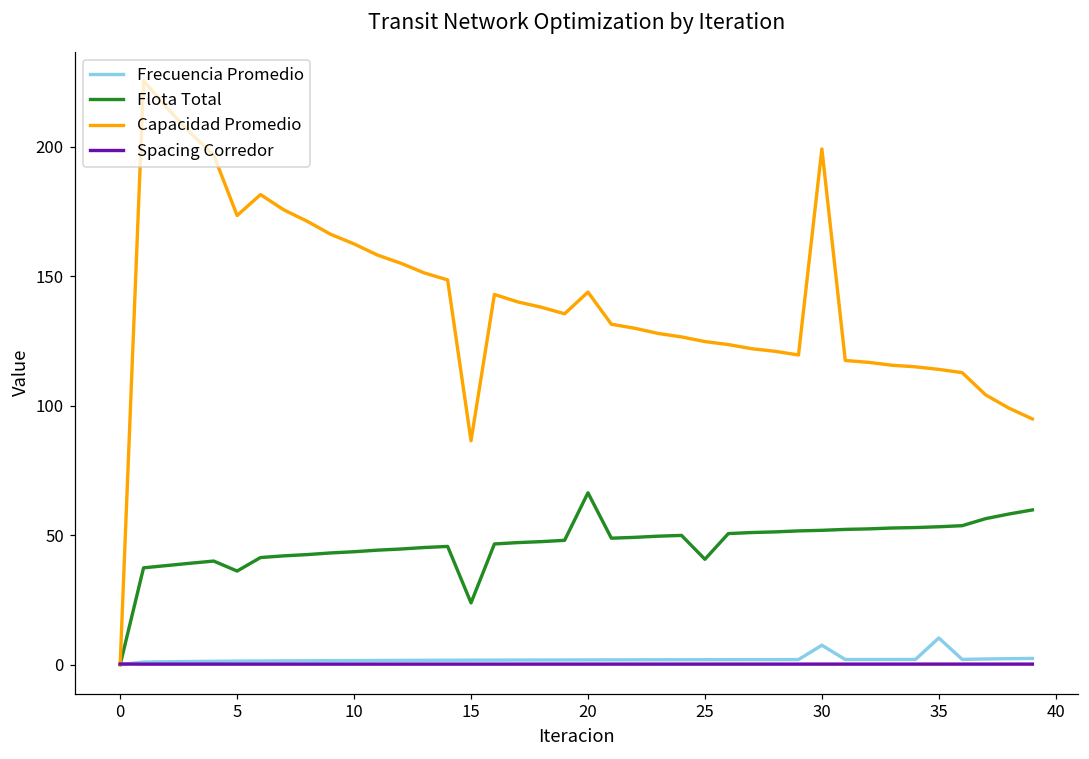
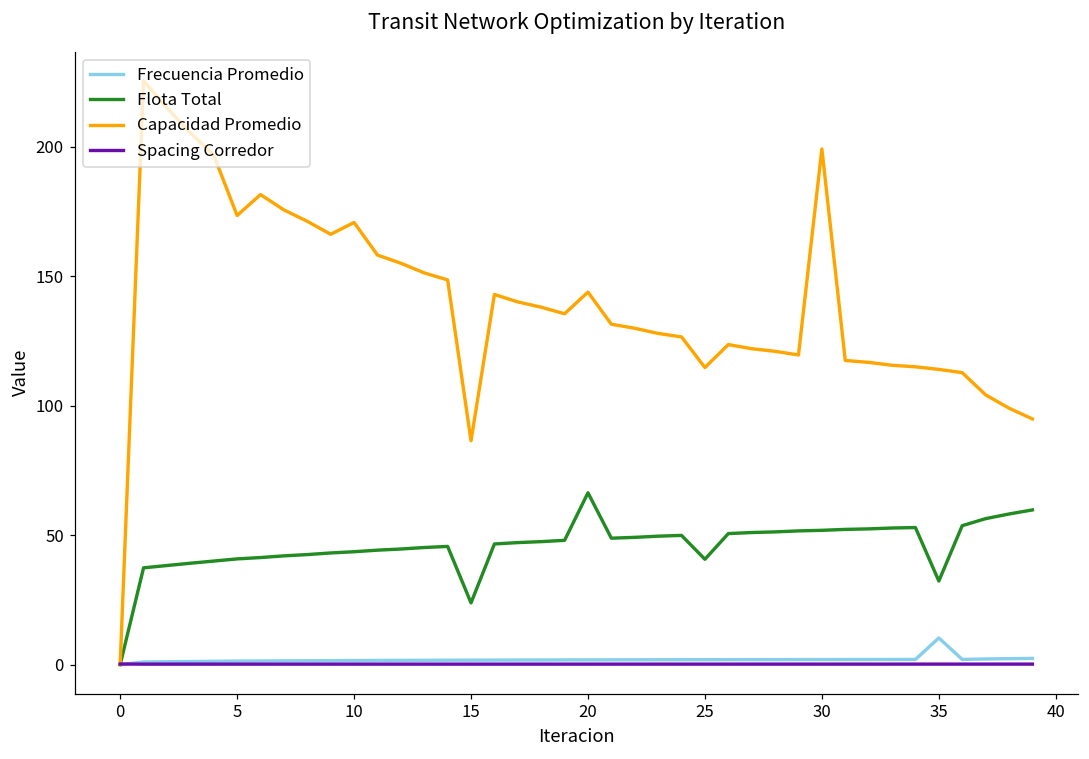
  {
    "Frecuencia Promedio": {
      "5": 1,
      "10": 2,
      "15": 2,
      "20": 2,
      "25": 2,
-     "30": 7,
+     "30": 2,
      "35": 10
    },
    "Flota Total": {
-     "5": 36,
+     "5": 41,
      "10": 44,
      "15": 24,
      "20": 66,
      "25": 41,
      "30": 52,
-     "35": 53
+     "35": 32
    },
    "Capacidad Promedio": {
      "5": 173,
-     "10": 163,
+     "10": 171,
      "15": 86,
      "20": 144,
-     "25": 125,
+     "25": 115,
      "30": 199,
      "35": 114
    },
    "Spacing Corredor": {
      "5": 0,
      "10": 0,
      "15": 0,
      "20": 0,
      "25": 0,
      "30": 0,
      "35": 0
    }
  }
